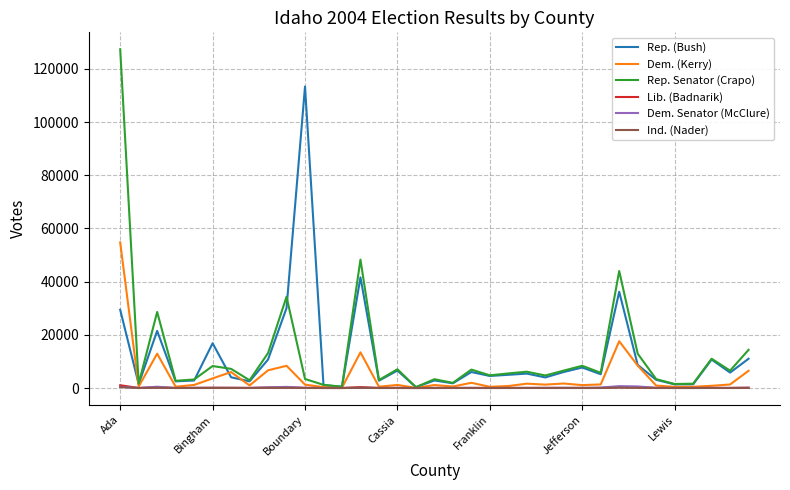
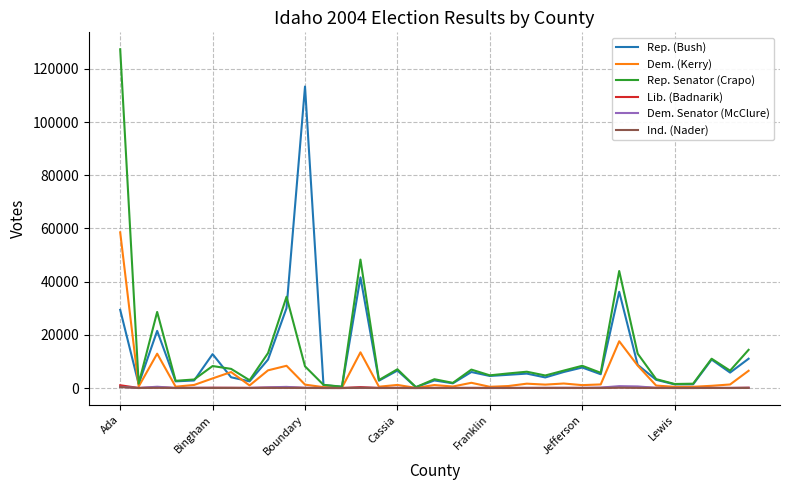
  {
    "Rep. (Bush)": {
      "Ada": 29000,
-     "Bingham": 17000,
+     "Bingham": 13000,
      "Boundary": 113000
    },
    "Dem. (Kerry)": {
-     "Ada": 55000,
+     "Ada": 59000,
      "Bingham": 4000,
      "Boundary": 1000,
      "Cassia": 1000,
      "Jefferson": 1000
    },
    "Rep. Senator (Crapo)": {
      "Ada": 127000,
      "Bingham": 8000,
-     "Boundary": 3000
+     "Boundary": 8000
    }
  }
